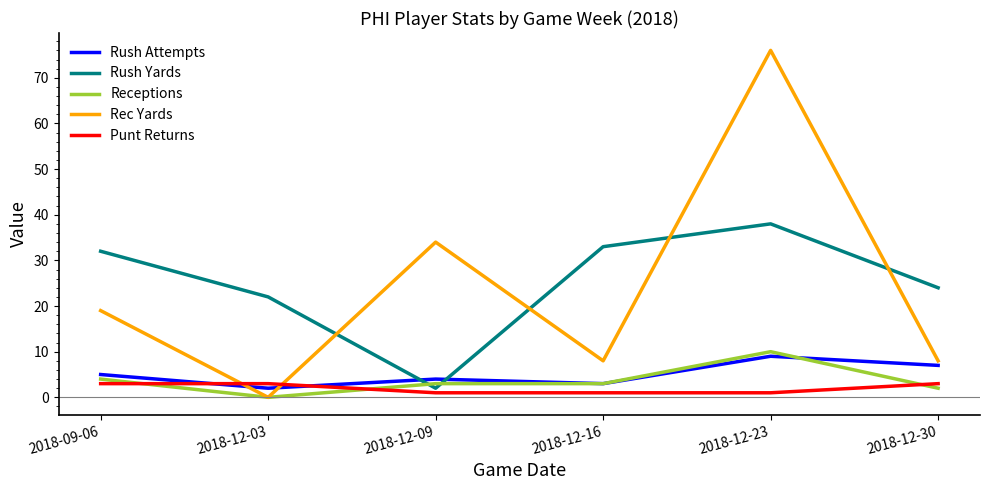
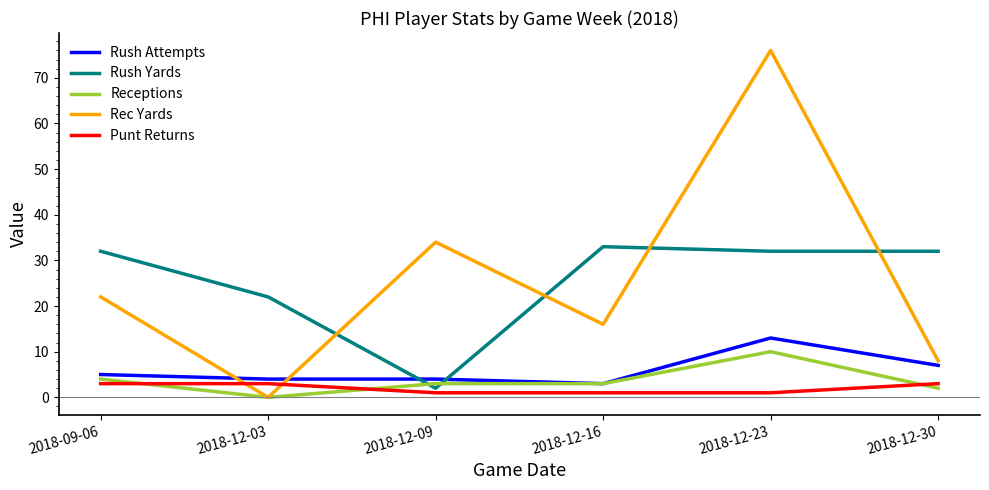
  {
    "Rush Attempts": {
      "2018-09-06": 5,
-     "2018-12-03": 2,
+     "2018-12-03": 4,
      "2018-12-09": 4,
-     "2018-12-23": 9,
+     "2018-12-23": 13,
      "2018-12-30": 7
    },
    "Rush Yards": {
      "2018-09-06": 32,
      "2018-12-03": 22,
      "2018-12-09": 2,
      "2018-12-16": 33,
-     "2018-12-23": 38,
-     "2018-12-30": 24
+     "2018-12-23": 32,
+     "2018-12-30": 32
    },
    "Receptions": {
      "2018-09-06": 4,
      "2018-12-09": 3,
      "2018-12-23": 10,
      "2018-12-30": 2
    },
    "Rec Yards": {
-     "2018-09-06": 19,
+     "2018-09-06": 22,
      "2018-12-09": 34,
-     "2018-12-16": 8,
+     "2018-12-16": 16,
      "2018-12-23": 76,
      "2018-12-30": 8
    },
    "Punt Returns": {
      "2018-09-06": 3,
      "2018-12-03": 3,
      "2018-12-09": 1,
      "2018-12-16": 1,
      "2018-12-23": 1,
      "2018-12-30": 3
    }
  }
